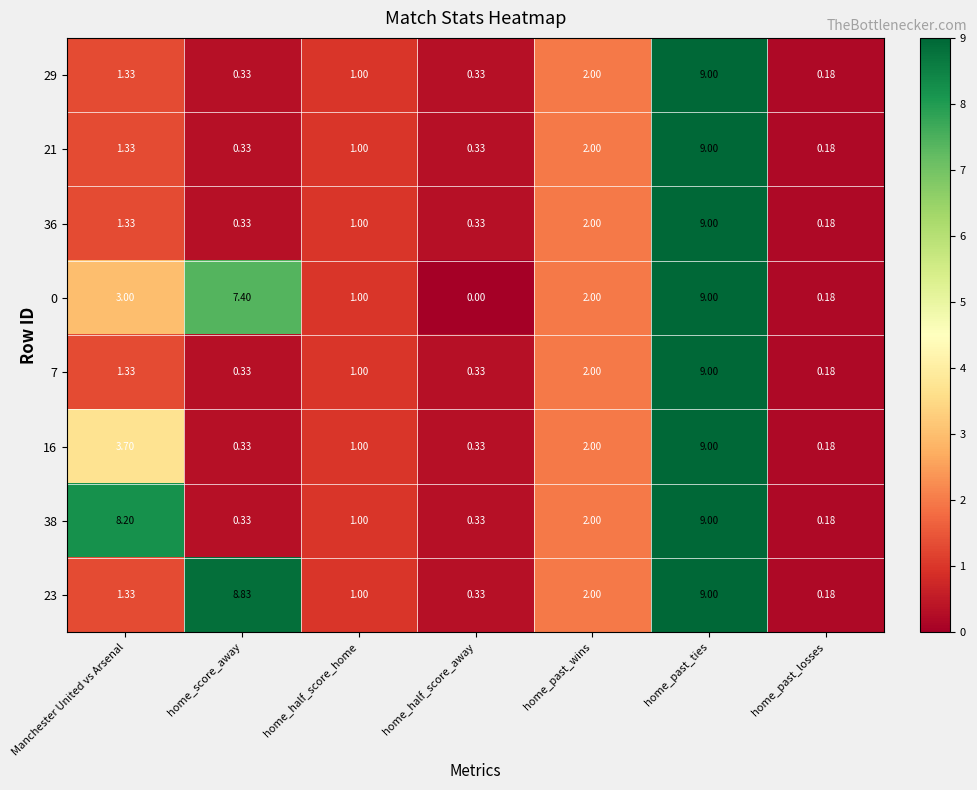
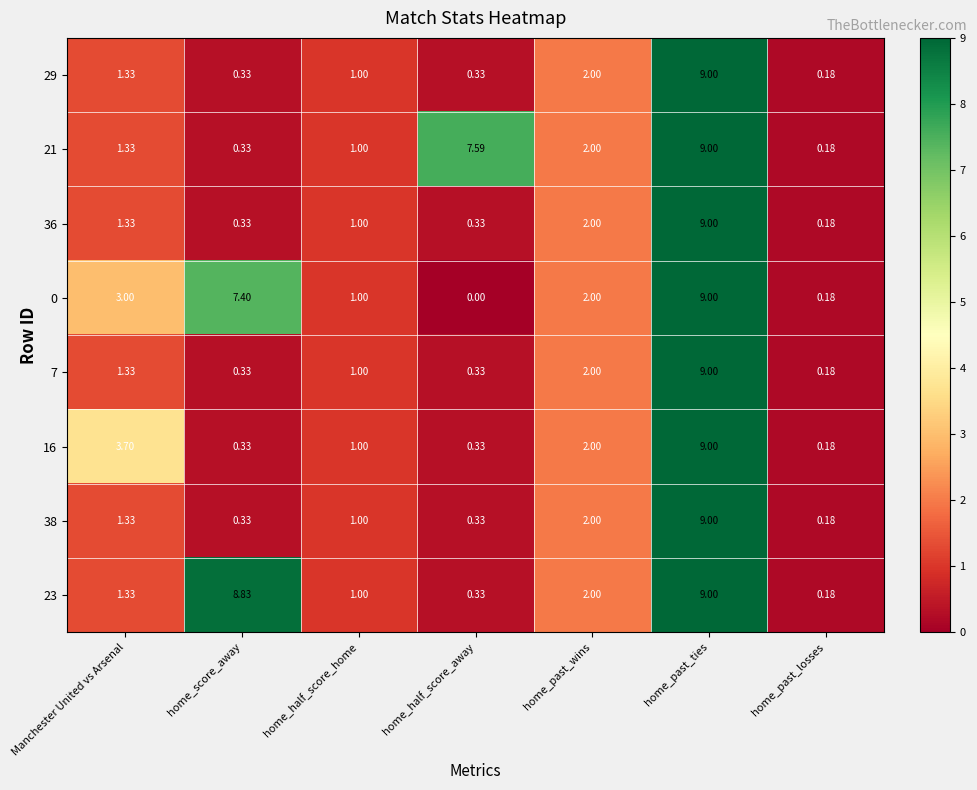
  {
    "29": {
      "Manchester United vs Arsenal": 1.33,
      "home_score_away": 0.33,
      "home_half_score_home": 1.00,
      "home_half_score_away": 0.33,
      "home_past_wins": 2.00,
      "home_past_ties": 9.00,
      "home_past_losses": 0.18
    },
    "21": {
      "Manchester United vs Arsenal": 1.33,
      "home_score_away": 0.33,
      "home_half_score_home": 1.00,
-     "home_half_score_away": 0.33,
+     "home_half_score_away": 7.59,
      "home_past_wins": 2.00,
      "home_past_ties": 9.00,
      "home_past_losses": 0.18
    },
    "36": {
      "Manchester United vs Arsenal": 1.33,
      "home_score_away": 0.33,
      "home_half_score_home": 1.00,
      "home_half_score_away": 0.33,
      "home_past_wins": 2.00,
      "home_past_ties": 9.00,
      "home_past_losses": 0.18
    },
    "0": {
      "Manchester United vs Arsenal": 3.00,
      "home_score_away": 7.40,
      "home_half_score_home": 1.00,
      "home_half_score_away": 0.00,
      "home_past_wins": 2.00,
      "home_past_ties": 9.00,
      "home_past_losses": 0.18
    },
    "7": {
      "Manchester United vs Arsenal": 1.33,
      "home_score_away": 0.33,
      "home_half_score_home": 1.00,
      "home_half_score_away": 0.33,
      "home_past_wins": 2.00,
      "home_past_ties": 9.00,
      "home_past_losses": 0.18
    },
    "16": {
      "Manchester United vs Arsenal": 3.70,
      "home_score_away": 0.33,
      "home_half_score_home": 1.00,
      "home_half_score_away": 0.33,
      "home_past_wins": 2.00,
      "home_past_ties": 9.00,
      "home_past_losses": 0.18
    },
    "38": {
-     "Manchester United vs Arsenal": 8.20,
+     "Manchester United vs Arsenal": 1.33,
      "home_score_away": 0.33,
      "home_half_score_home": 1.00,
      "home_half_score_away": 0.33,
      "home_past_wins": 2.00,
      "home_past_ties": 9.00,
      "home_past_losses": 0.18
    },
    "23": {
      "Manchester United vs Arsenal": 1.33,
      "home_score_away": 8.83,
      "home_half_score_home": 1.00,
      "home_half_score_away": 0.33,
      "home_past_wins": 2.00,
      "home_past_ties": 9.00,
      "home_past_losses": 0.18
    }
  }
